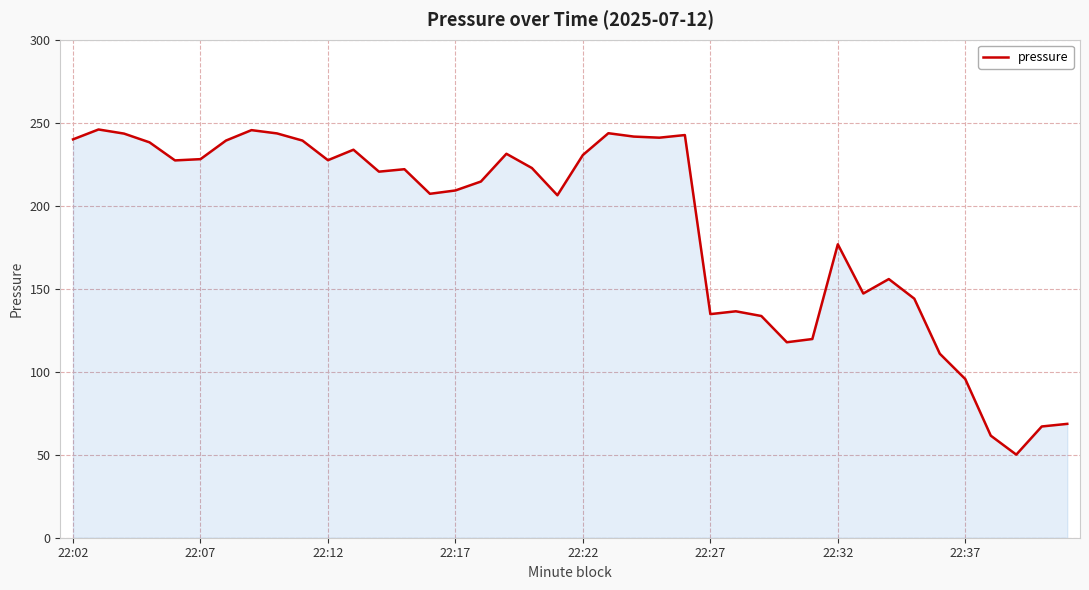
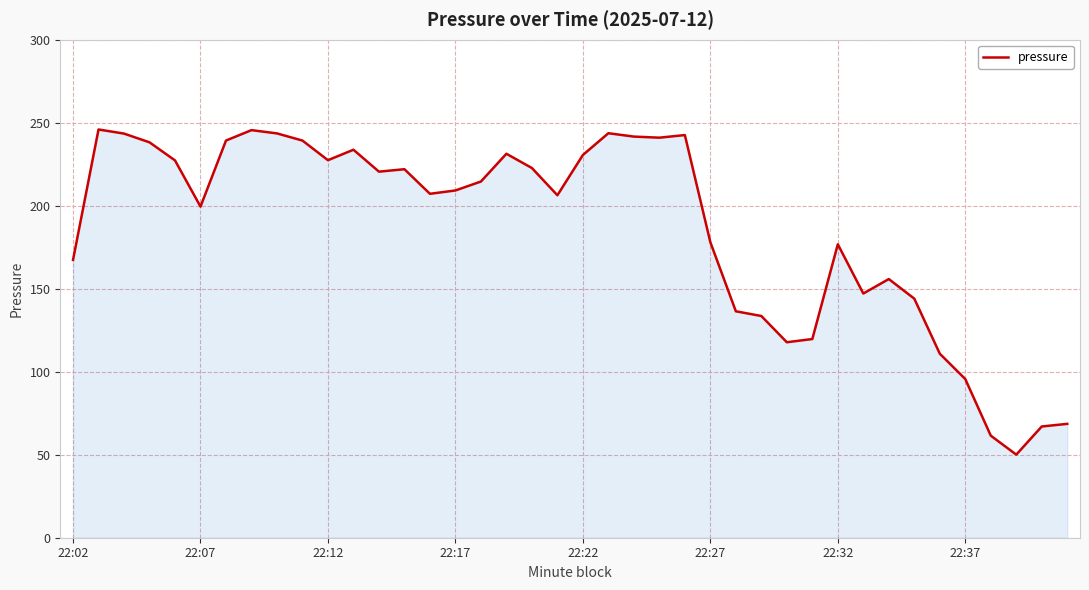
  {
-   "22:02": 240,
-   "22:07": 228,
+   "22:02": 167,
+   "22:07": 199,
    "22:12": 227,
    "22:17": 209,
    "22:22": 231,
-   "22:27": 135,
+   "22:27": 178,
    "22:32": 177,
    "22:37": 96
  }
